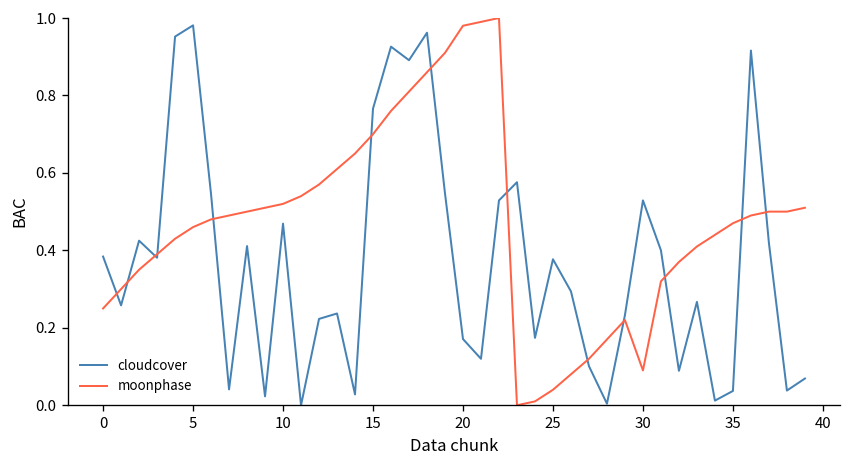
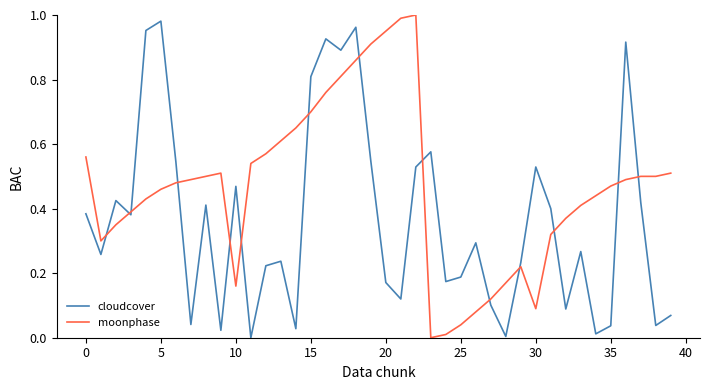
  {
    "cloudcover": {
      "0": 0.38,
      "5": 0.98,
      "10": 0.47,
-     "15": 0.77,
+     "15": 0.81,
      "20": 0.17,
-     "25": 0.38,
+     "25": 0.19,
      "30": 0.53,
      "35": 0.04
    },
    "moonphase": {
-     "0": 0.25,
+     "0": 0.56,
      "5": 0.46,
-     "10": 0.52,
+     "10": 0.16,
      "15": 0.70,
-     "20": 0.98,
+     "20": 0.95,
      "25": 0.04,
      "30": 0.09,
      "35": 0.47
    }
  }
